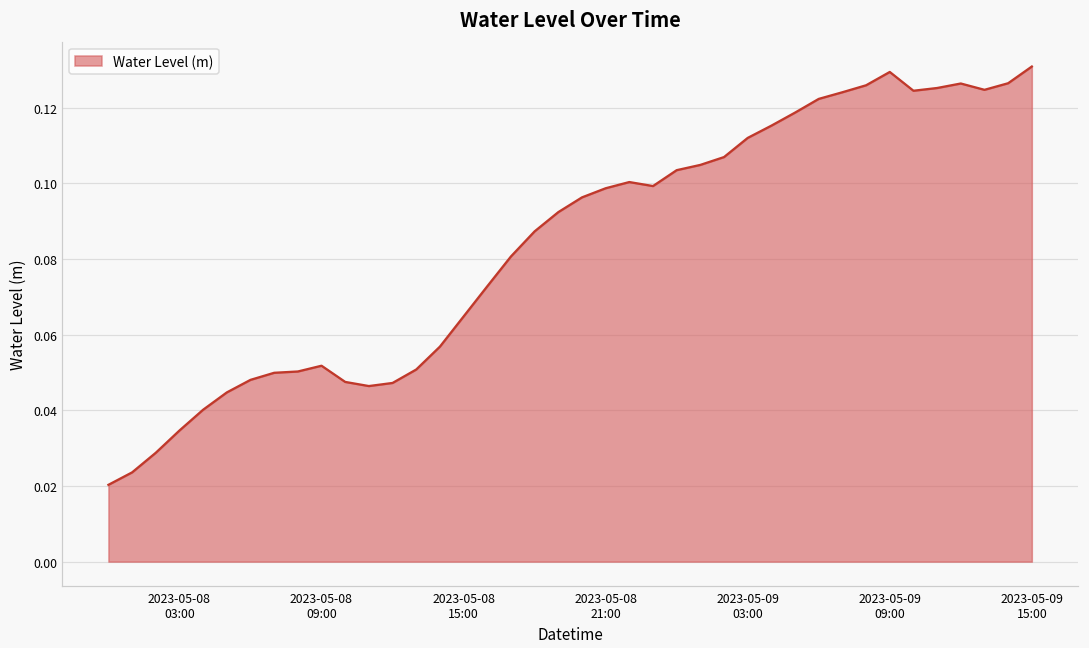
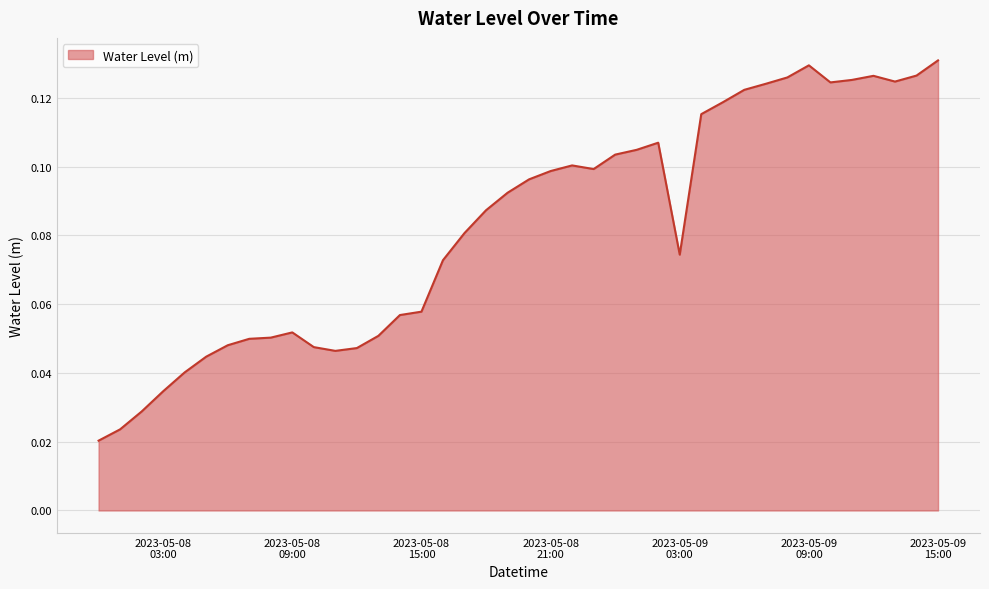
  {
    "2023-05-08 03:00": 0.035,
    "2023-05-08 09:00": 0.052,
-   "2023-05-08 15:00": 0.065,
+   "2023-05-08 15:00": 0.058,
    "2023-05-08 21:00": 0.099,
-   "2023-05-09 03:00": 0.112,
+   "2023-05-09 03:00": 0.074,
    "2023-05-09 09:00": 0.129,
    "2023-05-09 15:00": 0.131
  }
